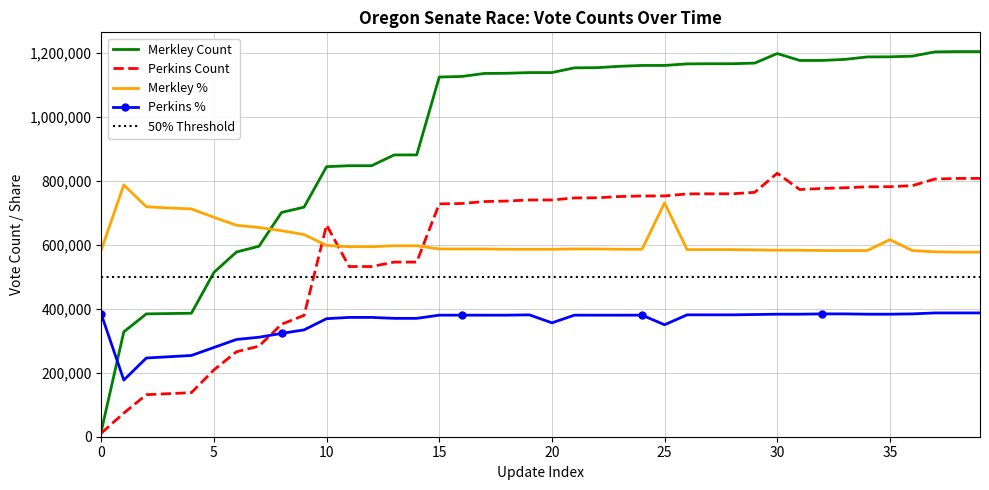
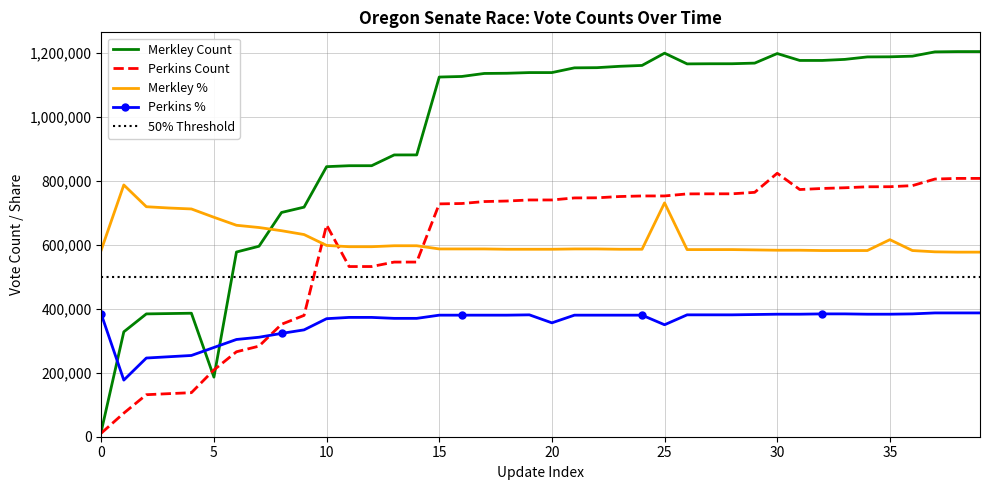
  {
    "Merkley Count": {
-     "5": "510,000",
+     "5": "190,000",
      "10": "840,000",
      "15": "1,120,000",
      "20": "1,140,000",
-     "25": "1,160,000",
+     "25": "1,200,000",
      "30": "1,200,000",
      "35": "1,190,000"
    },
    "Perkins Count": {
      "5": "210,000",
      "10": "660,000",
      "15": "730,000",
      "20": "740,000",
      "25": "750,000",
      "30": "820,000",
      "35": "780,000"
    },
    "Merkley %": {
      "0": "580,000",
      "5": "690,000",
      "10": "600,000",
      "15": "590,000",
      "20": "590,000",
      "25": "730,000",
      "30": "580,000",
      "35": "620,000"
    },
    "Perkins %": {
      "0": "380,000",
      "5": "280,000",
      "10": "370,000",
      "15": "380,000",
      "20": "360,000",
      "25": "350,000",
      "30": "380,000",
      "35": "380,000"
    }
  }
